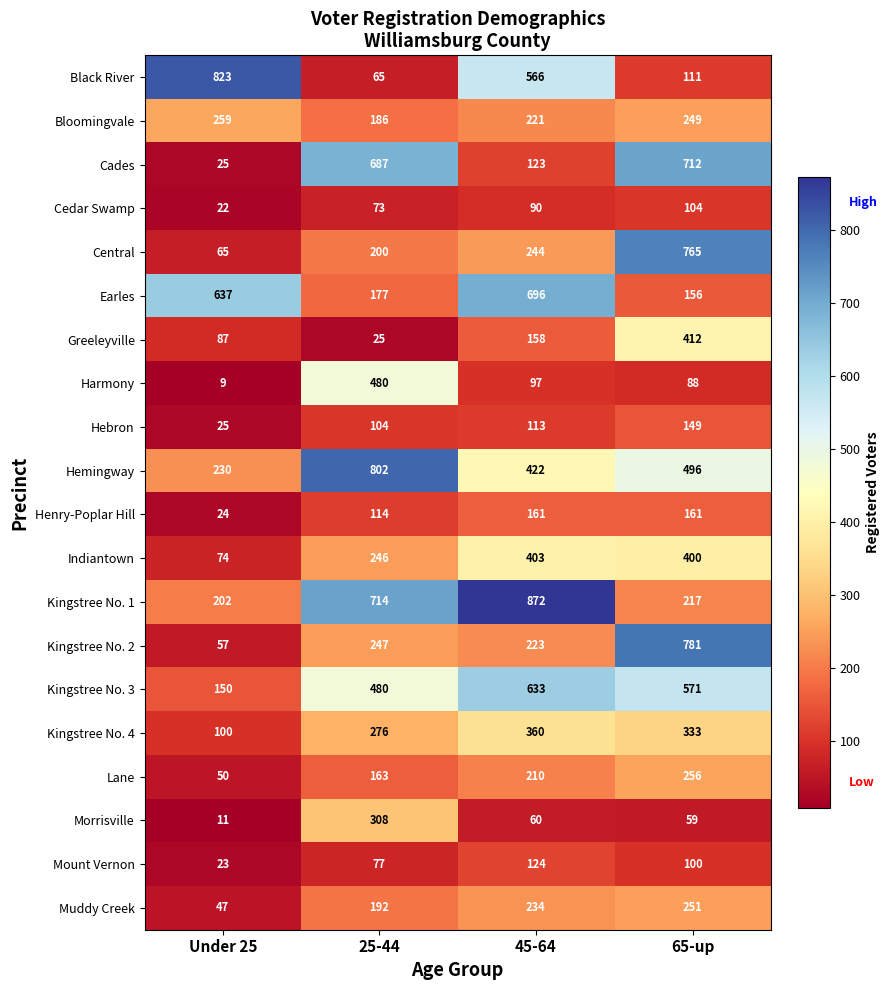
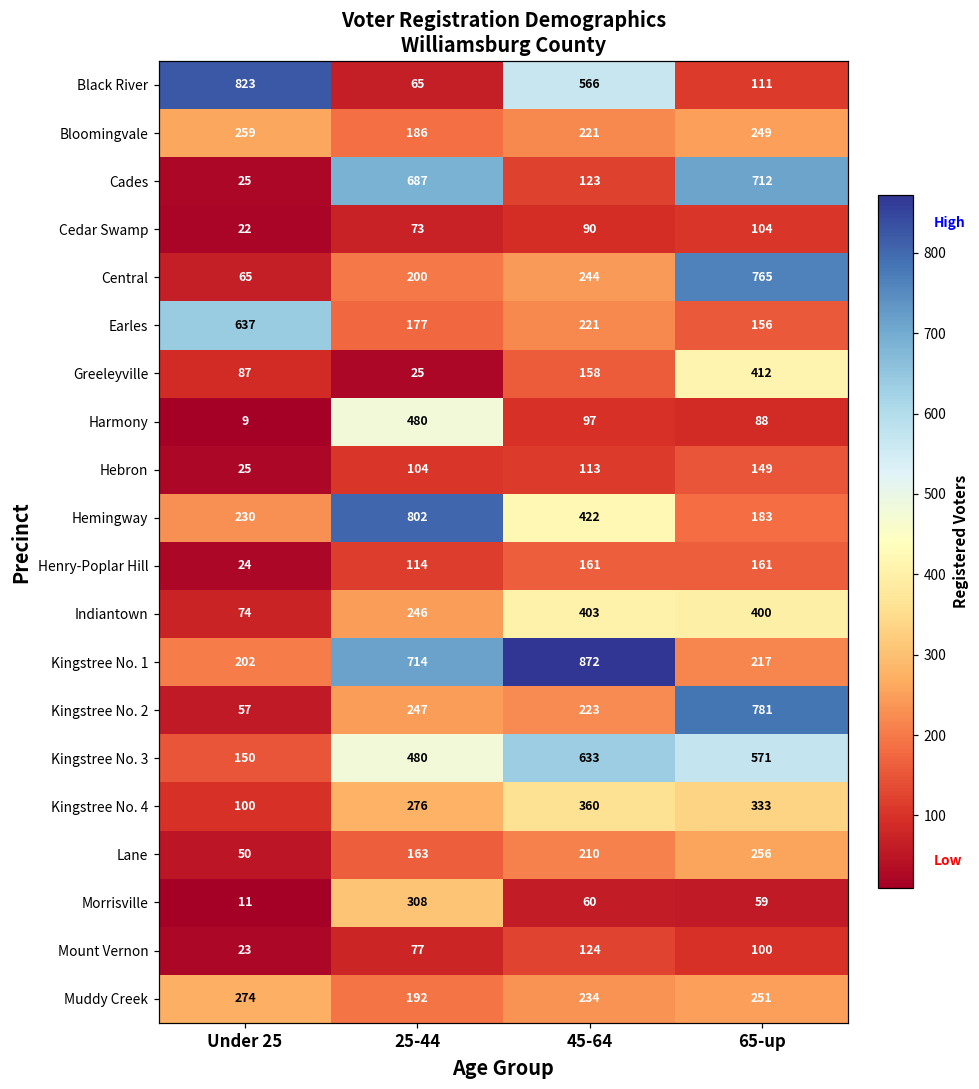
  {
    "Black River": {
      "Under 25": 823,
      "25-44": 65,
      "45-64": 566,
      "65-up": 111
    },
    "Bloomingvale": {
      "Under 25": 259,
      "25-44": 186,
      "45-64": 221,
      "65-up": 249
    },
    "Cades": {
      "Under 25": 25,
      "25-44": 687,
      "45-64": 123,
      "65-up": 712
    },
    "Cedar Swamp": {
      "Under 25": 22,
      "25-44": 73,
      "45-64": 90,
      "65-up": 104
    },
    "Central": {
      "Under 25": 65,
      "25-44": 200,
      "45-64": 244,
      "65-up": 765
    },
    "Earles": {
      "Under 25": 637,
      "25-44": 177,
-     "45-64": 696,
+     "45-64": 221,
      "65-up": 156
    },
    "Greeleyville": {
      "Under 25": 87,
      "25-44": 25,
      "45-64": 158,
      "65-up": 412
    },
    "Harmony": {
      "Under 25": 9,
      "25-44": 480,
      "45-64": 97,
      "65-up": 88
    },
    "Hebron": {
      "Under 25": 25,
      "25-44": 104,
      "45-64": 113,
      "65-up": 149
    },
    "Hemingway": {
      "Under 25": 230,
      "25-44": 802,
      "45-64": 422,
-     "65-up": 496
+     "65-up": 183
    },
    "Henry-Poplar Hill": {
      "Under 25": 24,
      "25-44": 114,
      "45-64": 161,
      "65-up": 161
    },
    "Indiantown": {
      "Under 25": 74,
      "25-44": 246,
      "45-64": 403,
      "65-up": 400
    },
    "Kingstree No. 1": {
      "Under 25": 202,
      "25-44": 714,
      "45-64": 872,
      "65-up": 217
    },
    "Kingstree No. 2": {
      "Under 25": 57,
      "25-44": 247,
      "45-64": 223,
      "65-up": 781
    },
    "Kingstree No. 3": {
      "Under 25": 150,
      "25-44": 480,
      "45-64": 633,
      "65-up": 571
    },
    "Kingstree No. 4": {
      "Under 25": 100,
      "25-44": 276,
      "45-64": 360,
      "65-up": 333
    },
    "Lane": {
      "Under 25": 50,
      "25-44": 163,
      "45-64": 210,
      "65-up": 256
    },
    "Morrisville": {
      "Under 25": 11,
      "25-44": 308,
      "45-64": 60,
      "65-up": 59
    },
    "Mount Vernon": {
      "Under 25": 23,
      "25-44": 77,
      "45-64": 124,
      "65-up": 100
    },
    "Muddy Creek": {
-     "Under 25": 47,
+     "Under 25": 274,
      "25-44": 192,
      "45-64": 234,
      "65-up": 251
    }
  }
